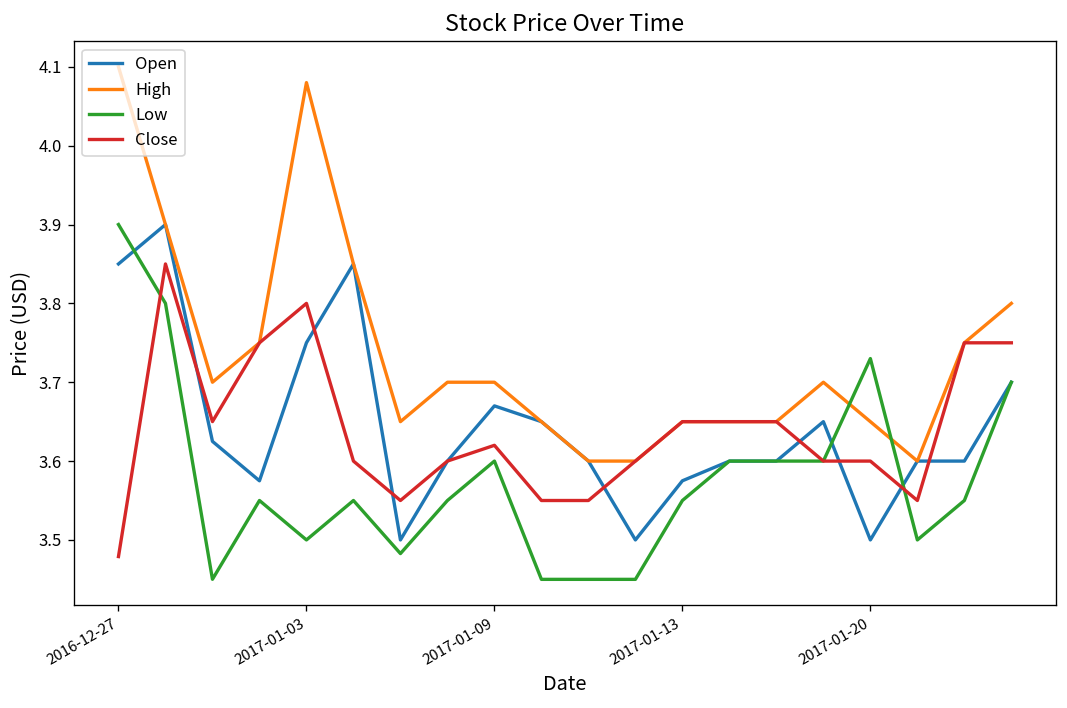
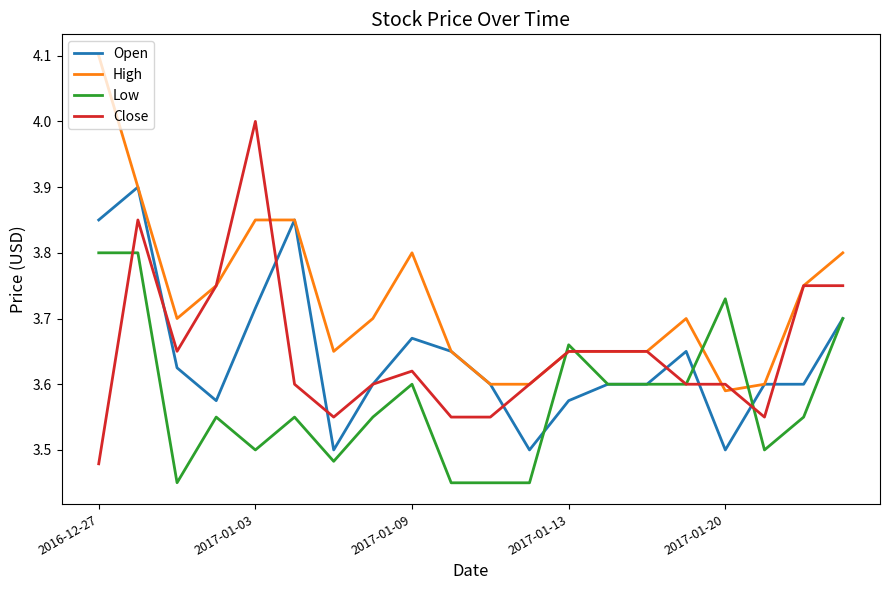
  {
    "Open": {
      "2016-12-27": 3.85,
-     "2017-01-03": 3.75,
+     "2017-01-03": 3.72,
      "2017-01-09": 3.67,
      "2017-01-13": 3.58,
      "2017-01-20": 3.50
    },
    "High": {
-     "2017-01-03": 4.08,
-     "2017-01-09": 3.7,
-     "2017-01-20": 3.65
+     "2017-01-03": 3.85,
+     "2017-01-09": 3.8,
+     "2017-01-20": 3.59
    },
    "Low": {
-     "2016-12-27": 3.9,
+     "2016-12-27": 3.8,
      "2017-01-03": 3.50,
      "2017-01-09": 3.60,
-     "2017-01-13": 3.55,
+     "2017-01-13": 3.66,
      "2017-01-20": 3.73
    },
    "Close": {
      "2016-12-27": 3.48,
-     "2017-01-03": 3.8,
+     "2017-01-03": 4.0,
      "2017-01-09": 3.62,
      "2017-01-20": 3.6
    }
  }
